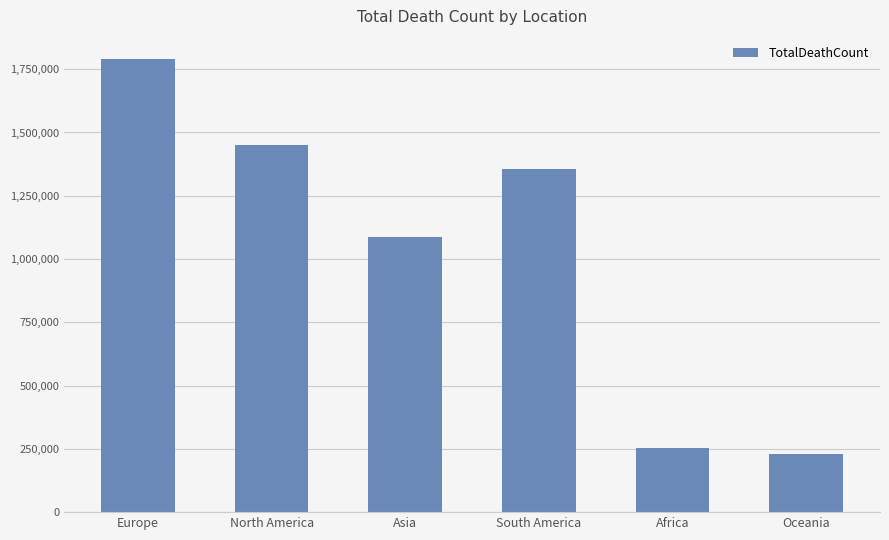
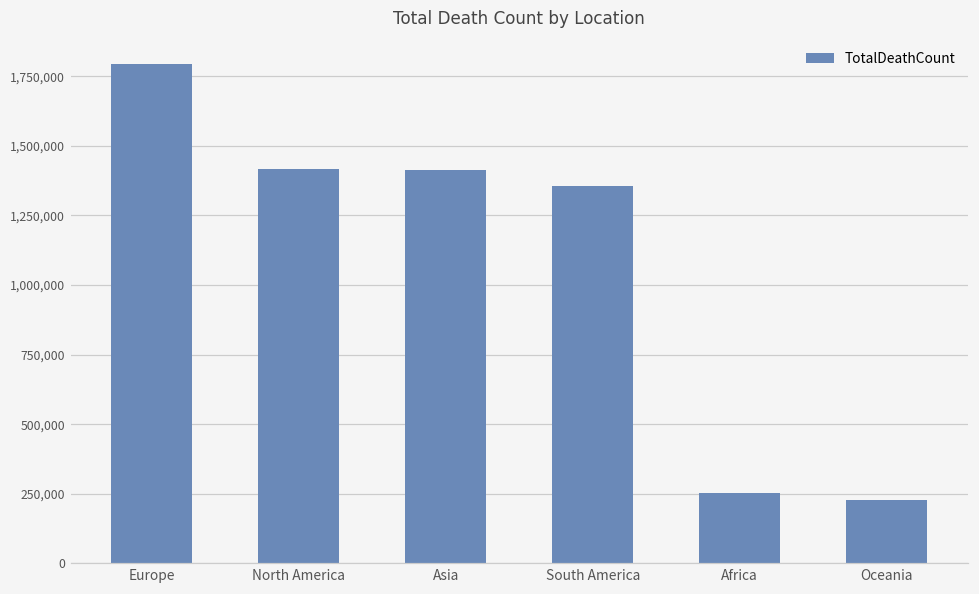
  {
    "Europe": "1,790,000",
-   "North America": "1,450,000",
-   "Asia": "1,090,000",
+   "North America": "1,420,000",
+   "Asia": "1,410,000",
    "South America": "1,350,000",
    "Africa": "250,000",
    "Oceania": "230,000"
  }
